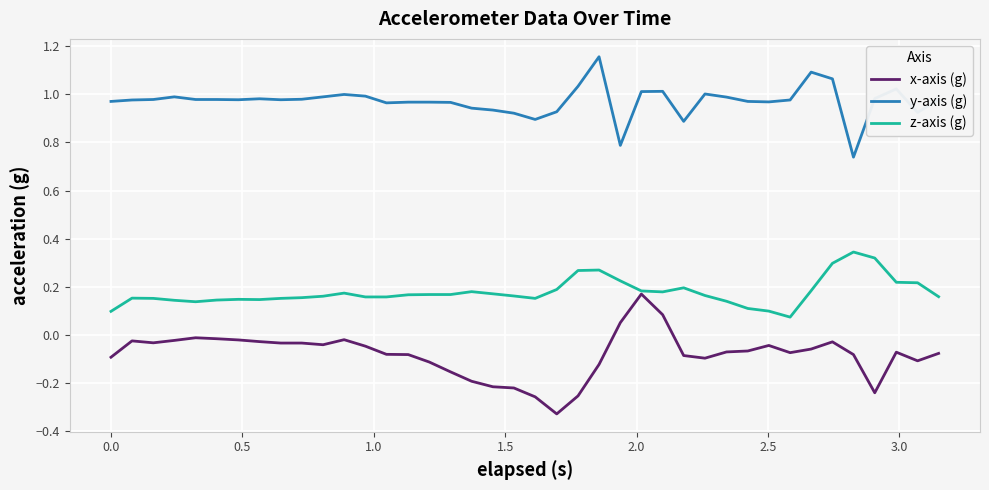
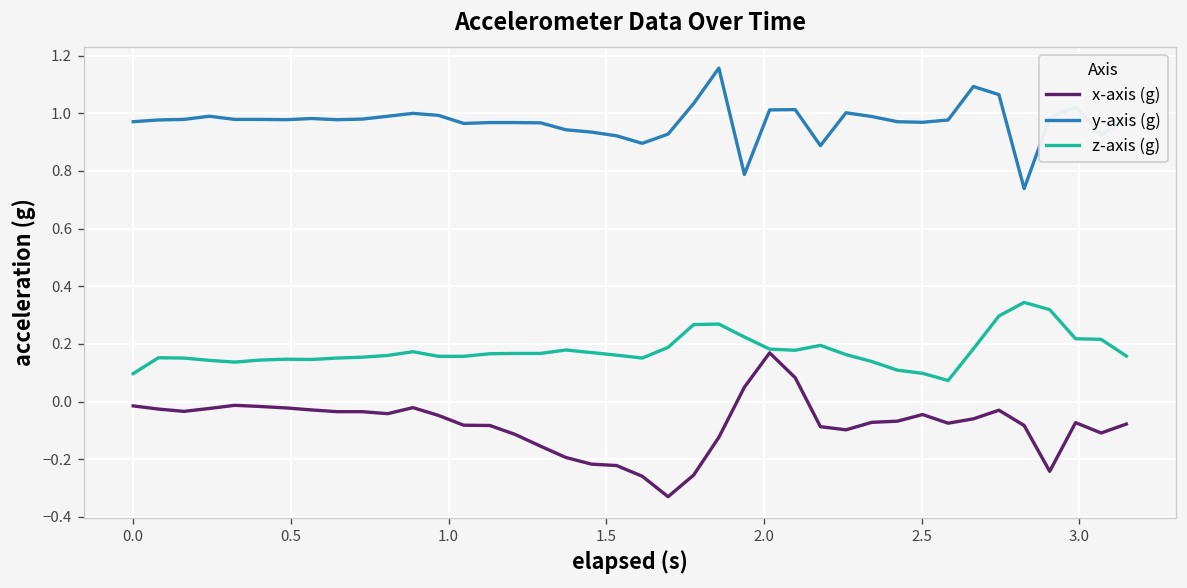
  {
    "x-axis (g)": {
-     "0.0": -0.09
+     "0.0": -0.02
    },
    "y-axis (g)": {
      "0.0": 0.97
    },
    "z-axis (g)": {
      "0.0": 0.10
    }
  }
